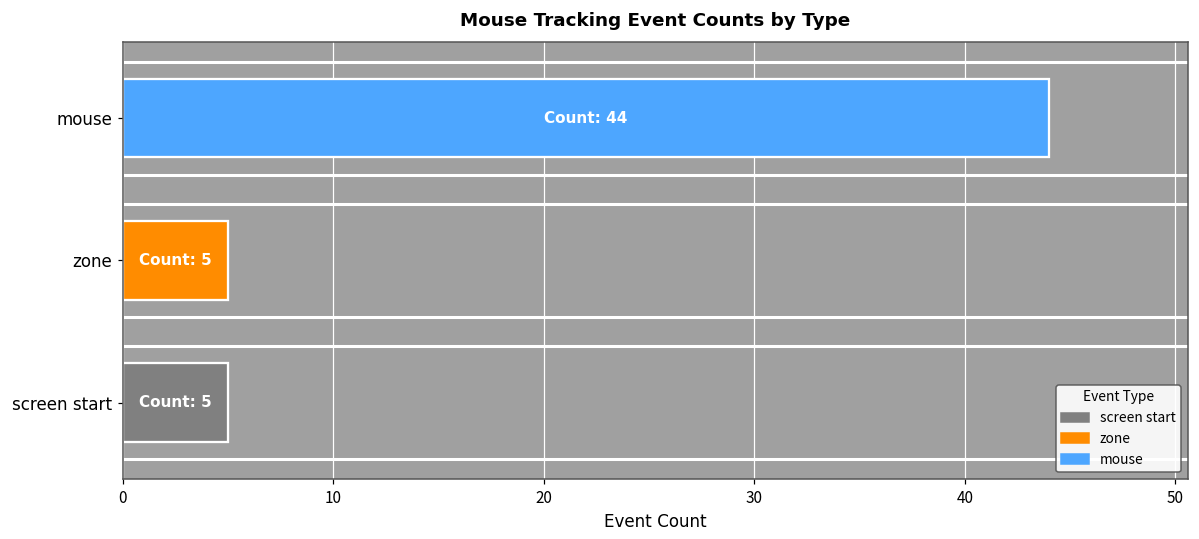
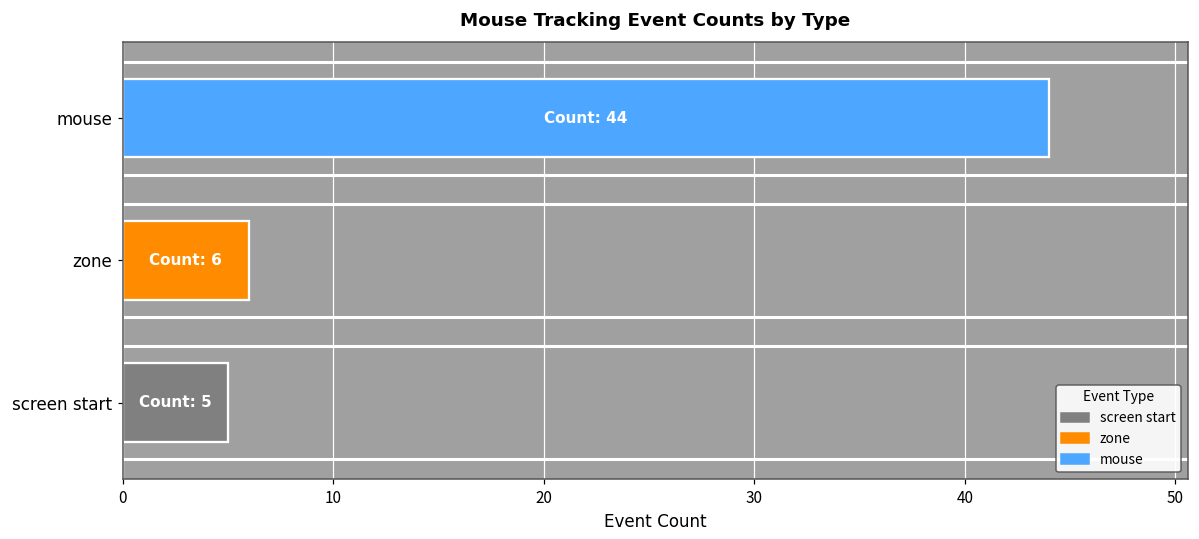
  {
    "mouse": 44,
-   "zone": 5,
+   "zone": 6,
    "screen start": 5
  }
